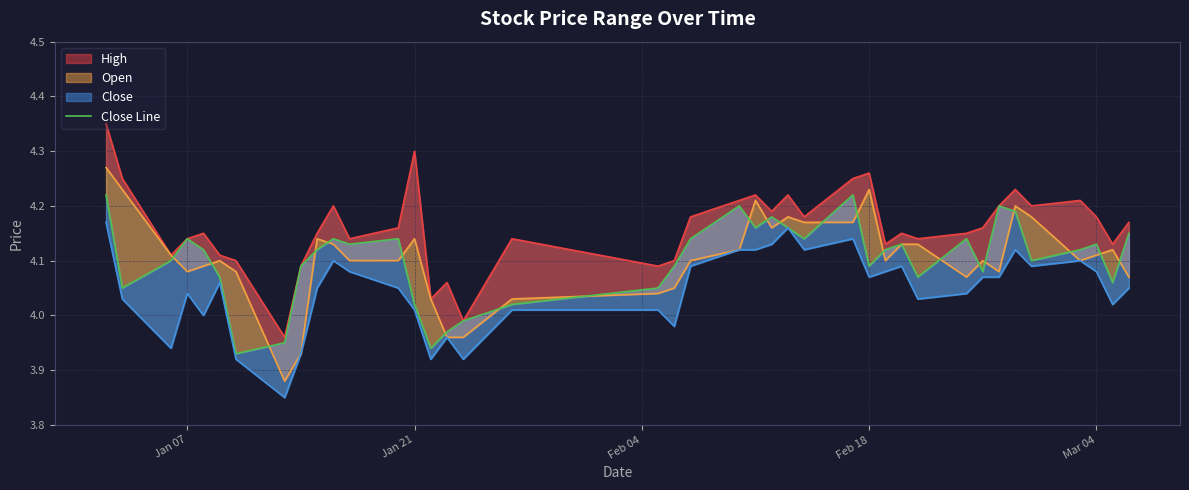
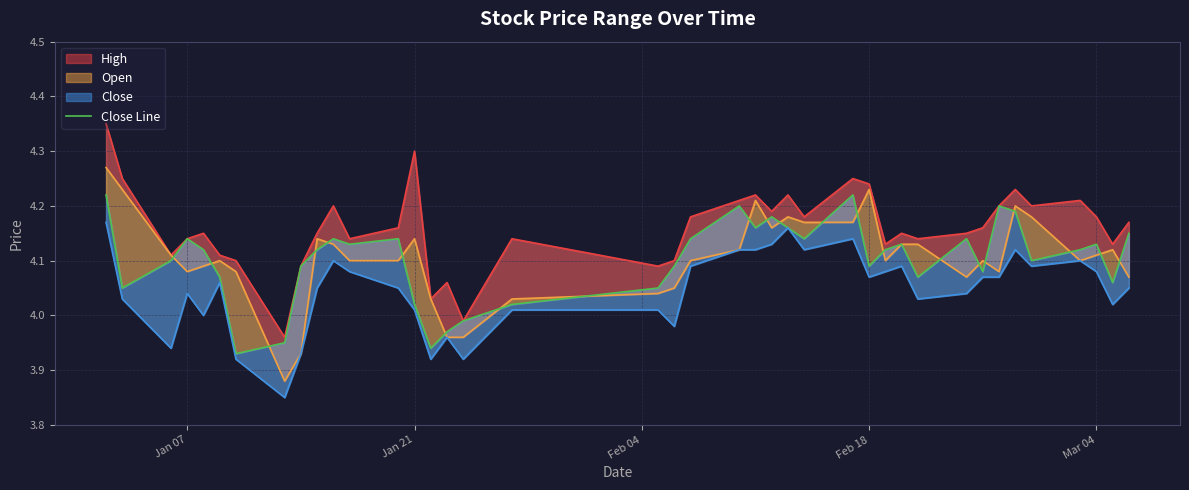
  {
    "High": {
      "Jan 21": 4.30,
-     "Feb 18": 4.26,
+     "Feb 18": 4.24,
      "Mar 04": 4.18
    }
  }
